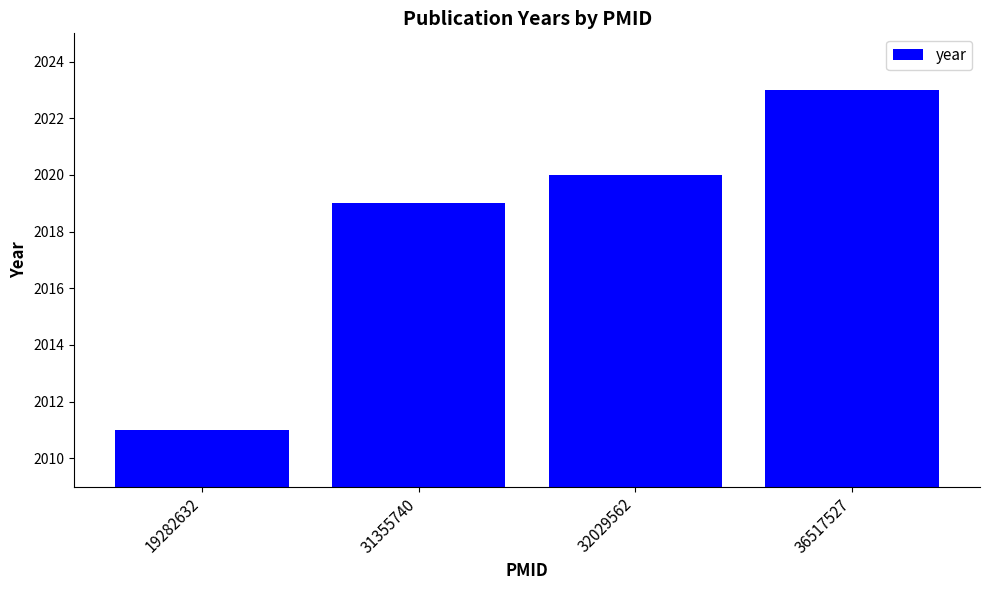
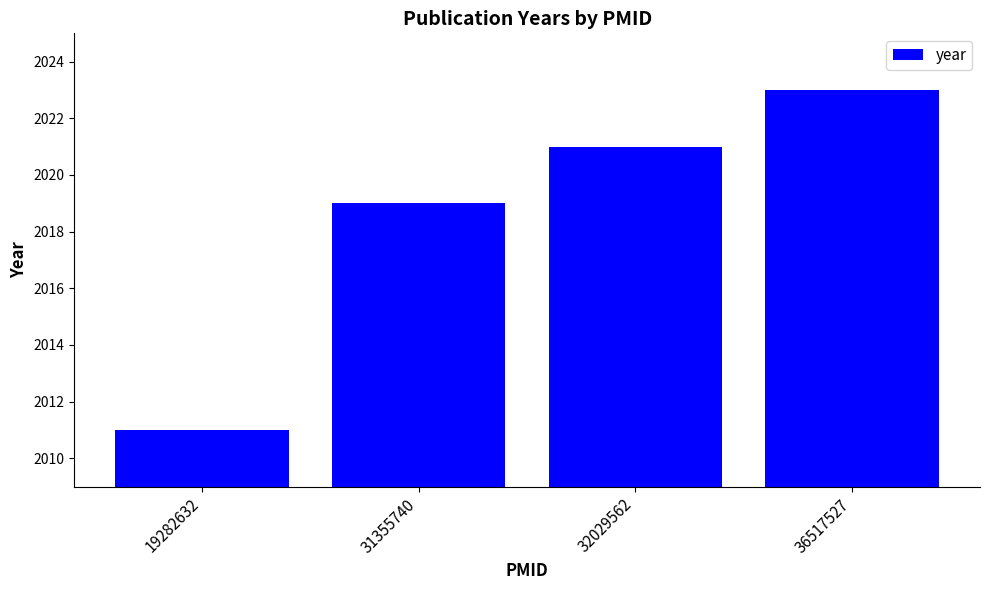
  {
    "19282632": 2011,
    "31355740": 2019,
-   "32029562": 2020,
+   "32029562": 2021,
    "36517527": 2023
  }
